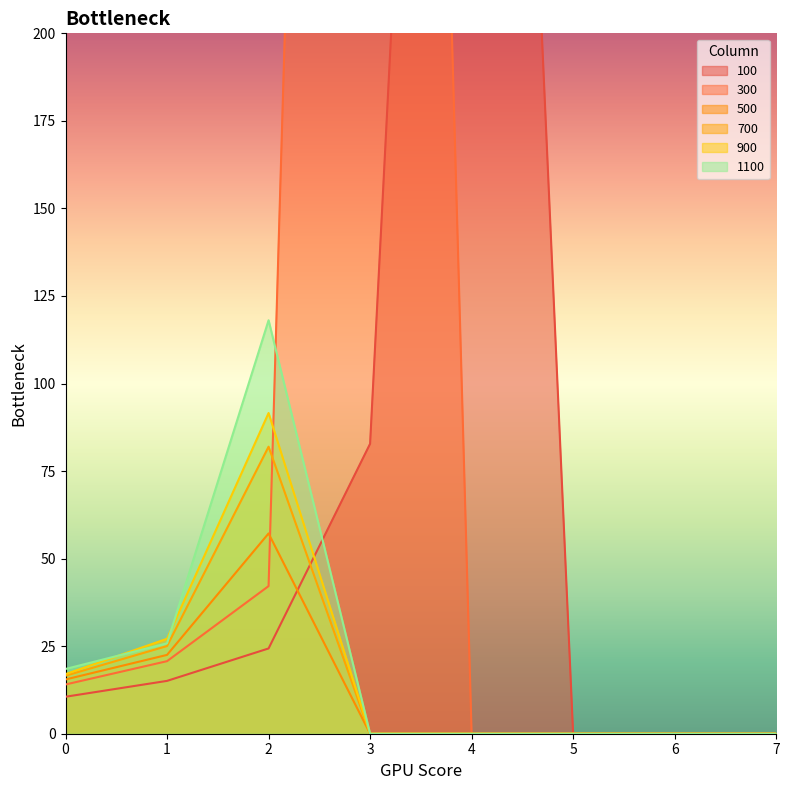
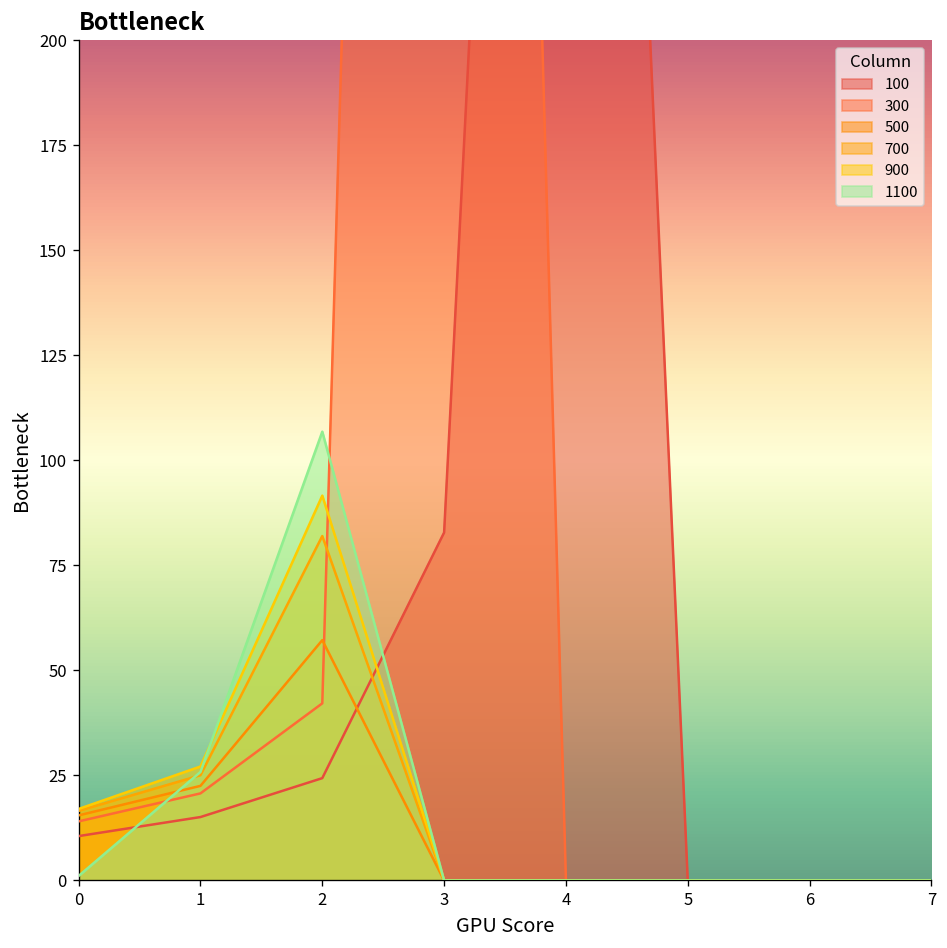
  {
    "1100": {
-     "0": 18,
+     "0": 1,
      "1": 26,
-     "2": 118
+     "2": 107
    }
  }
